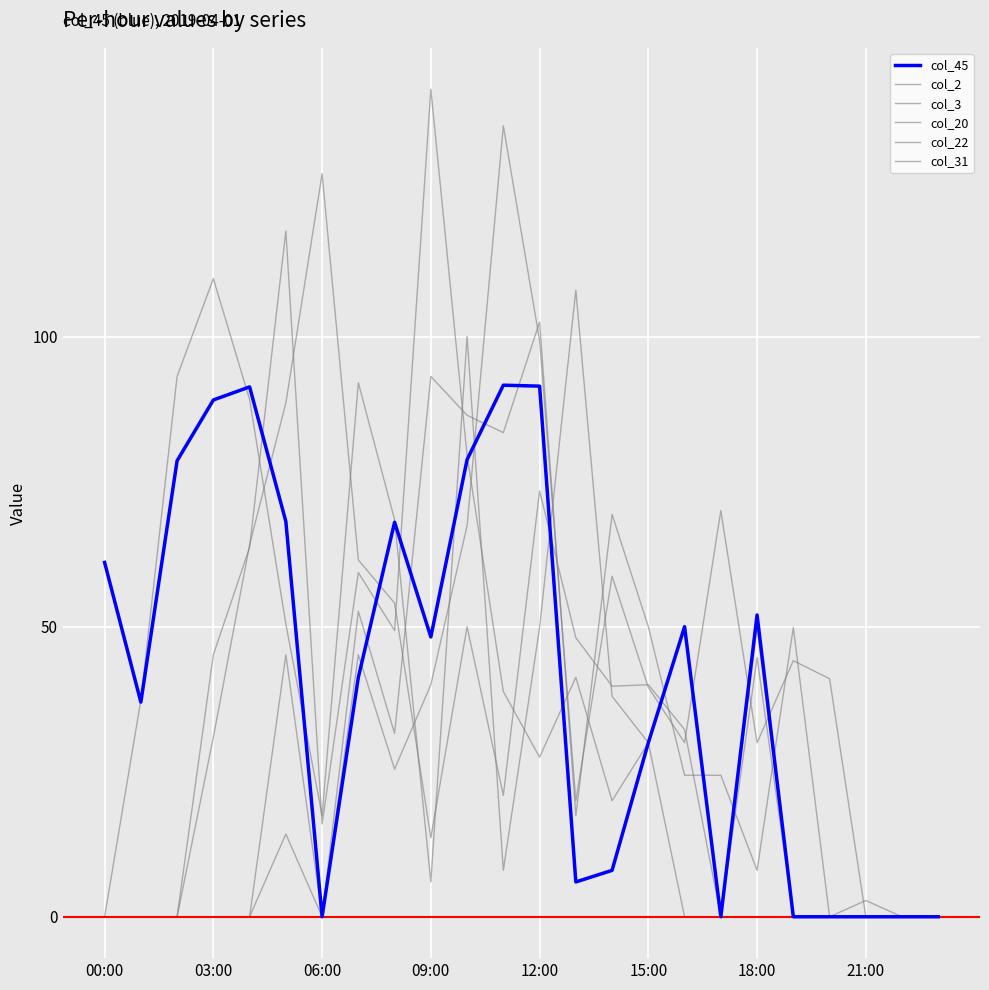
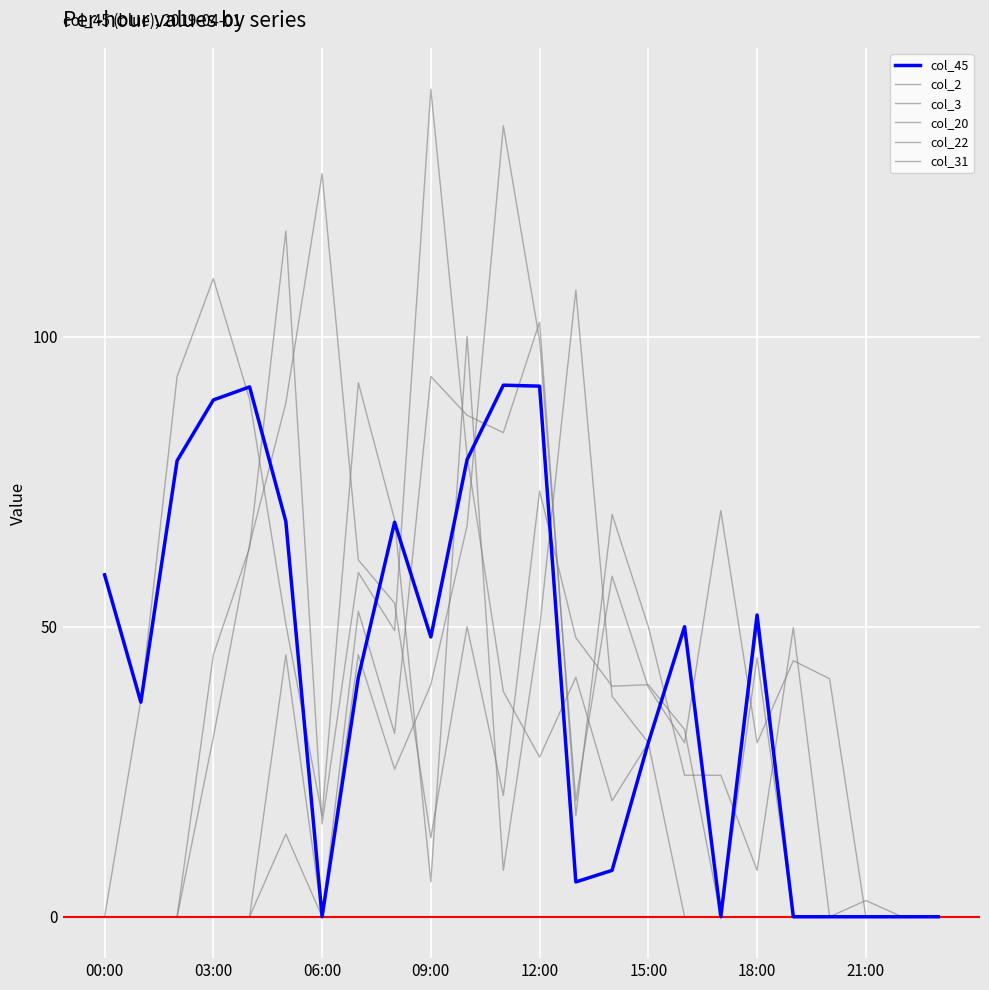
  {
    "col_45": {
-     "00:00": 61,
+     "00:00": 59,
      "03:00": 89,
      "09:00": 48,
      "12:00": 91,
      "18:00": 52
    }
  }
